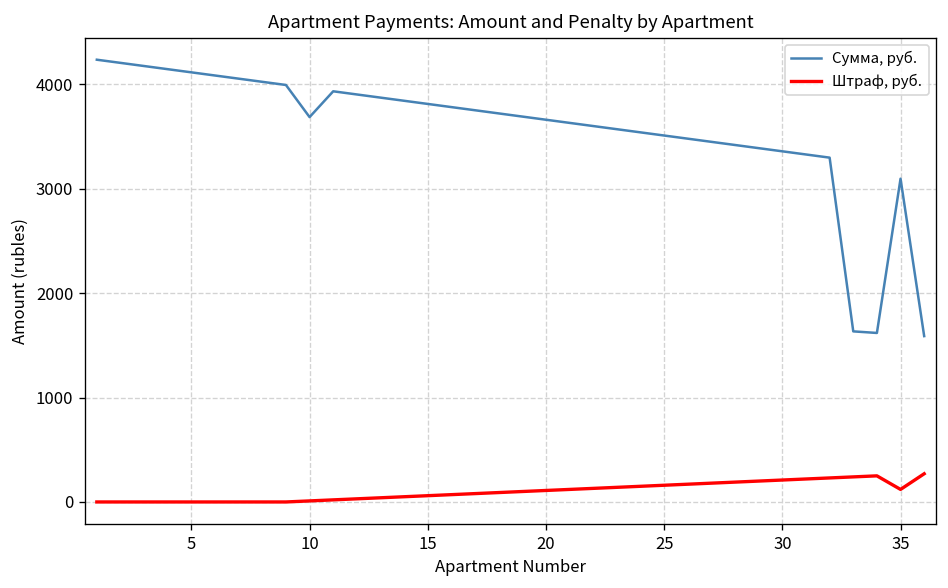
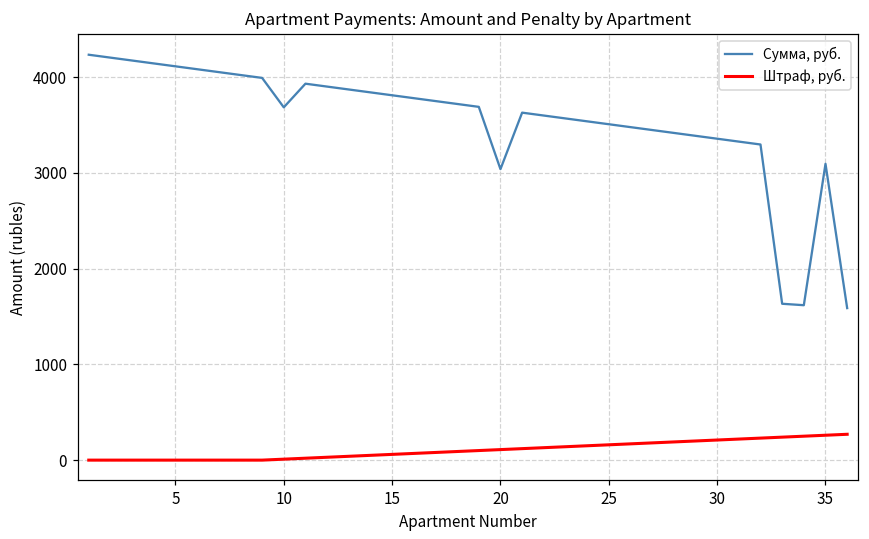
  {
    "Сумма, руб.": {
      "5": 4100,
      "10": 3700,
      "15": 3800,
-     "20": 3700,
+     "20": 3000,
      "25": 3500,
      "30": 3400,
      "35": 3100
    },
    "Штраф, руб.": {
      "5": 0,
      "10": 0,
      "15": 100,
      "20": 100,
      "25": 200,
      "30": 200,
-     "35": 100
+     "35": 300
    }
  }
